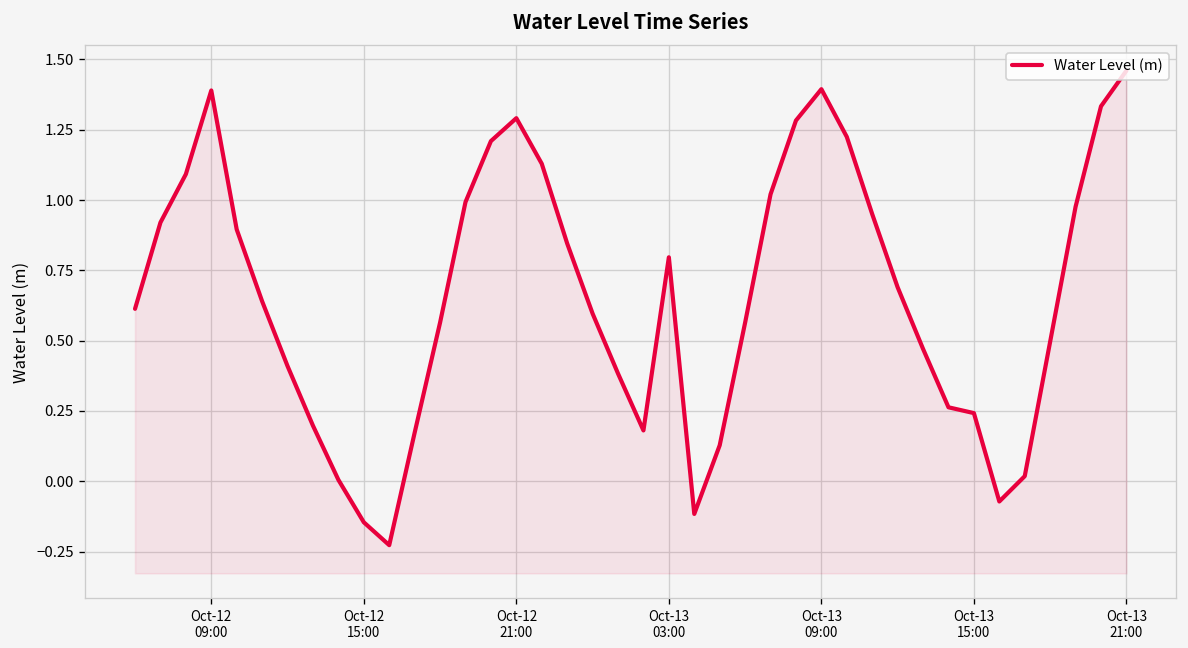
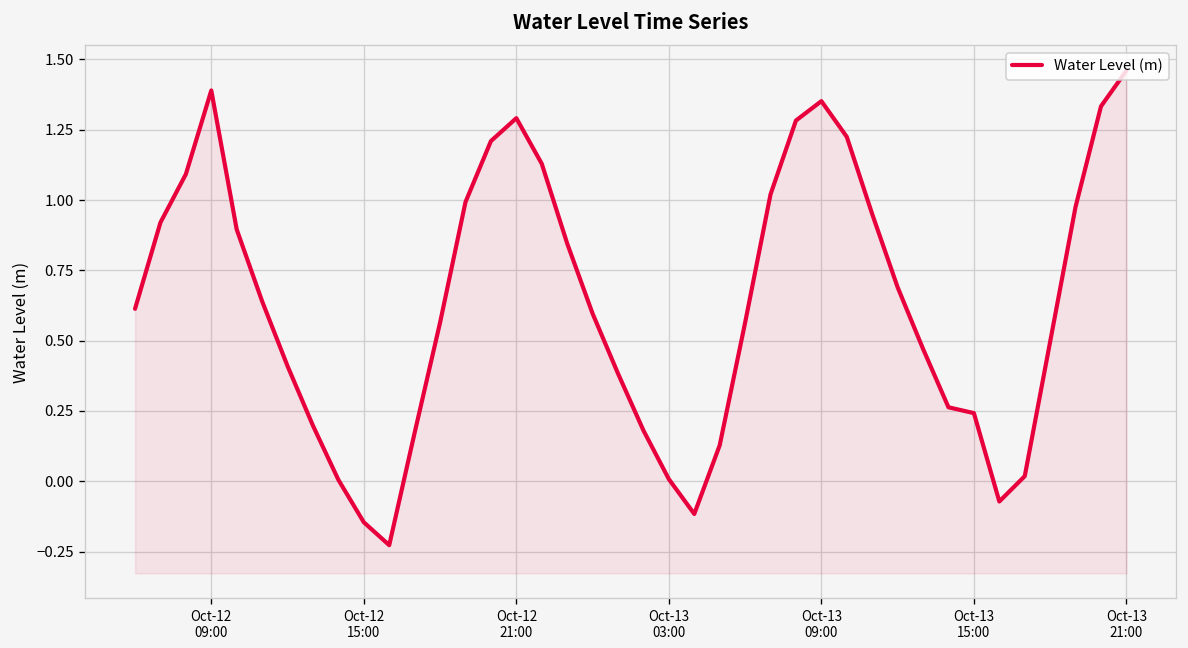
  {
    "Oct-12 09:00": 1.39,
    "Oct-12 15:00": -0.15,
    "Oct-12 21:00": 1.29,
-   "Oct-13 03:00": 0.80,
-   "Oct-13 09:00": 1.39,
+   "Oct-13 03:00": 0.01,
+   "Oct-13 09:00": 1.35,
    "Oct-13 15:00": 0.24
  }
